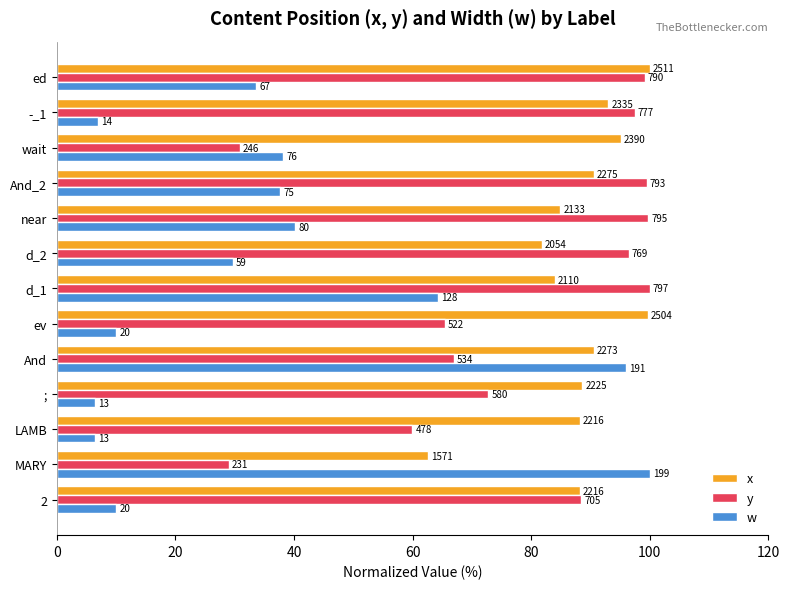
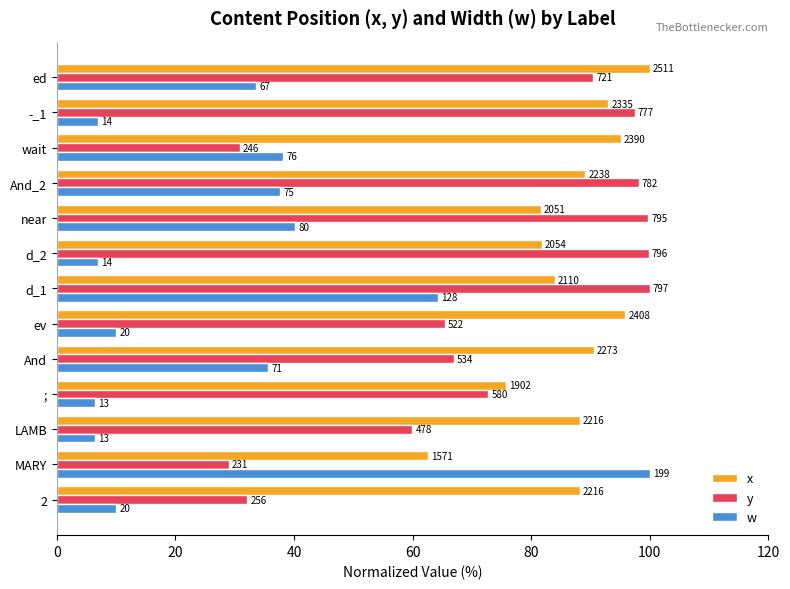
  {
    "x": {
-     "And_2": 2275,
-     "near": 2133,
-     "ev": 2504,
-     ";": 2225
+     "And_2": 2238,
+     "near": 2051,
+     "ev": 2408,
+     ";": 1902
    },
    "y": {
-     "ed": 790,
-     "And_2": 793,
-     "d_2": 769,
-     "2": 705
+     "ed": 721,
+     "And_2": 782,
+     "d_2": 796,
+     "2": 256
    },
    "w": {
-     "d_2": 59,
-     "And": 191
+     "d_2": 14,
+     "And": 71
    }
  }
